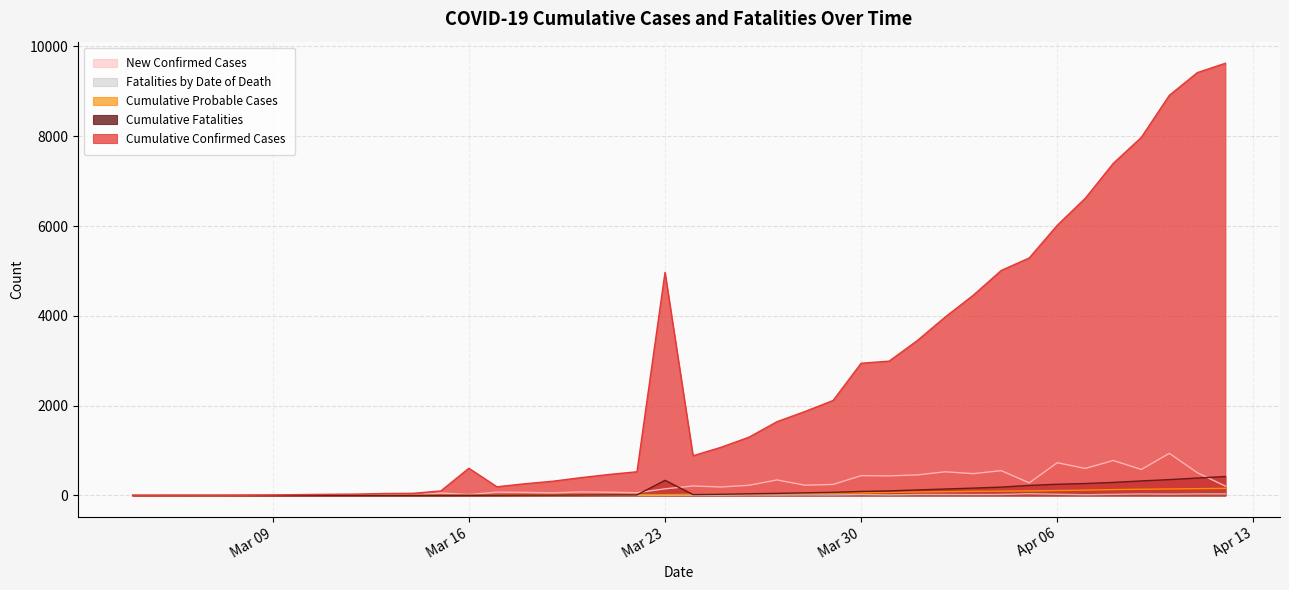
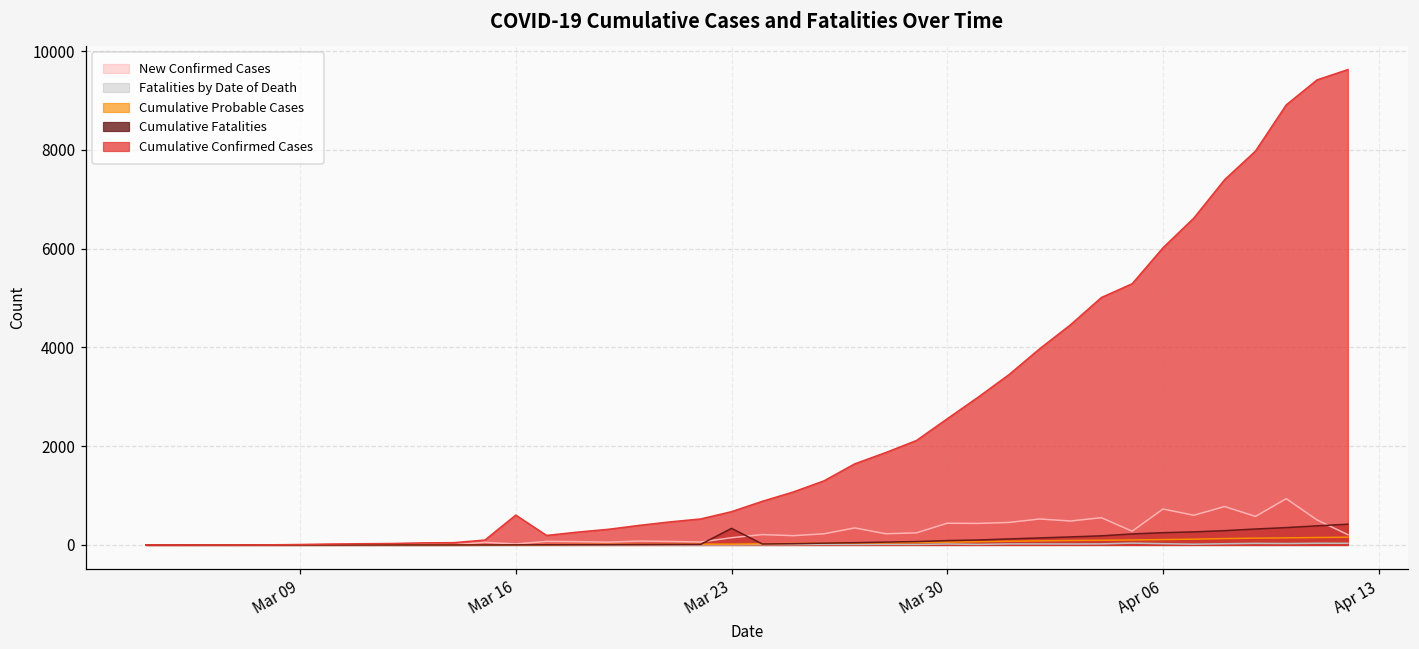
  {
    "Cumulative Probable Cases": {
      "Apr 06": 100
    },
    "Cumulative Fatalities": {
      "Mar 23": 300,
      "Apr 06": 200
    },
    "Cumulative Confirmed Cases": {
      "Mar 16": 600,
-     "Mar 23": 5000,
-     "Mar 30": 2900,
+     "Mar 23": 700,
+     "Mar 30": 2600,
      "Apr 06": 6000
    }
  }
